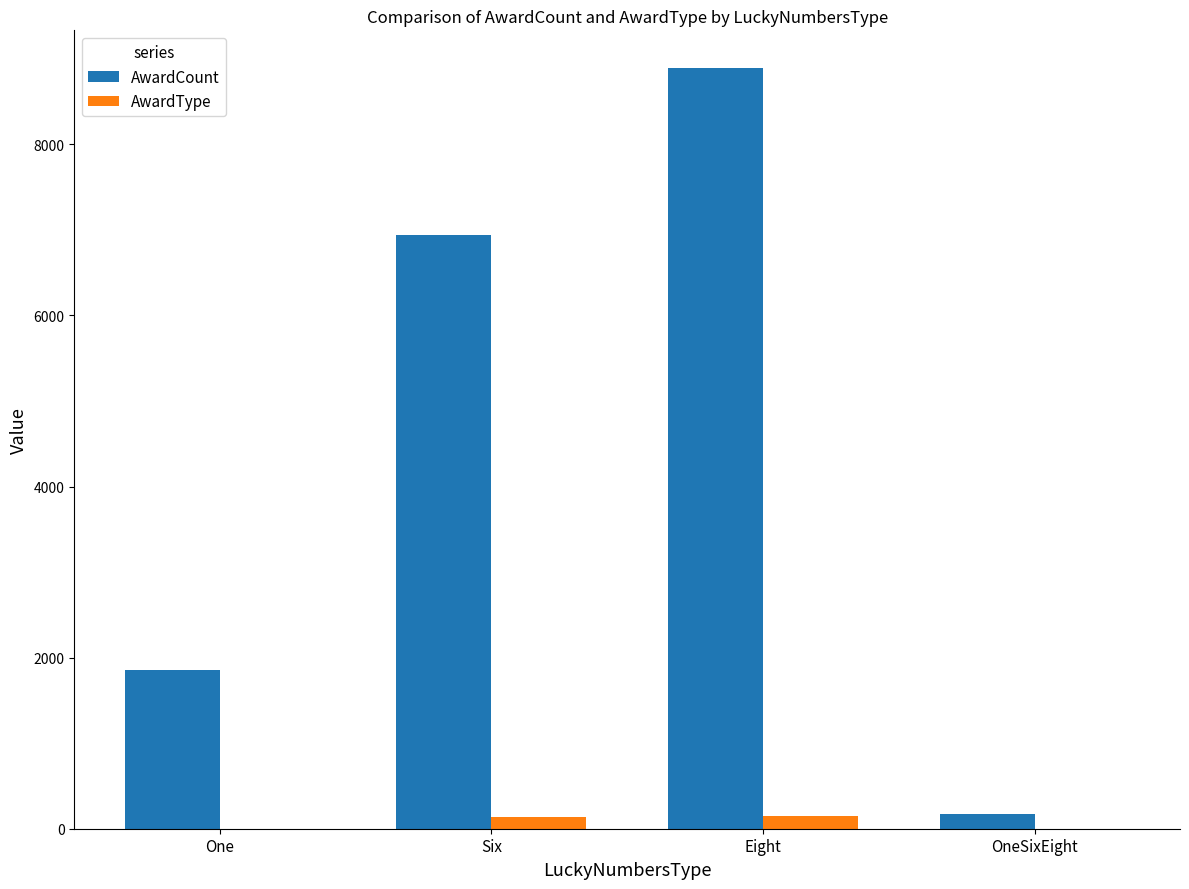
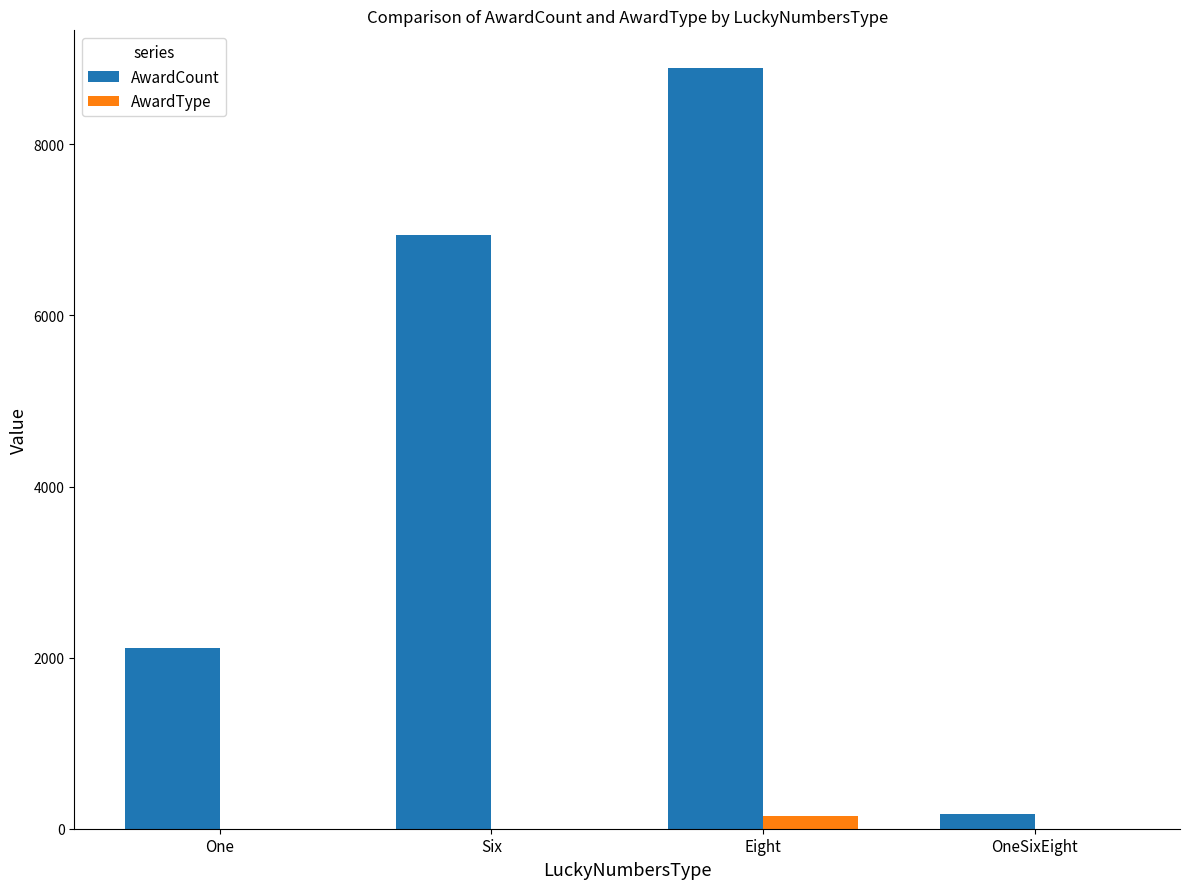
  {
    "AwardCount": {
-     "One": 1900,
+     "One": 2100,
      "Six": 6900,
      "Eight": 8900,
      "OneSixEight": 200
    },
    "AwardType": {
-     "Six": 100,
+     "Six": 0,
      "Eight": 100
    }
  }
